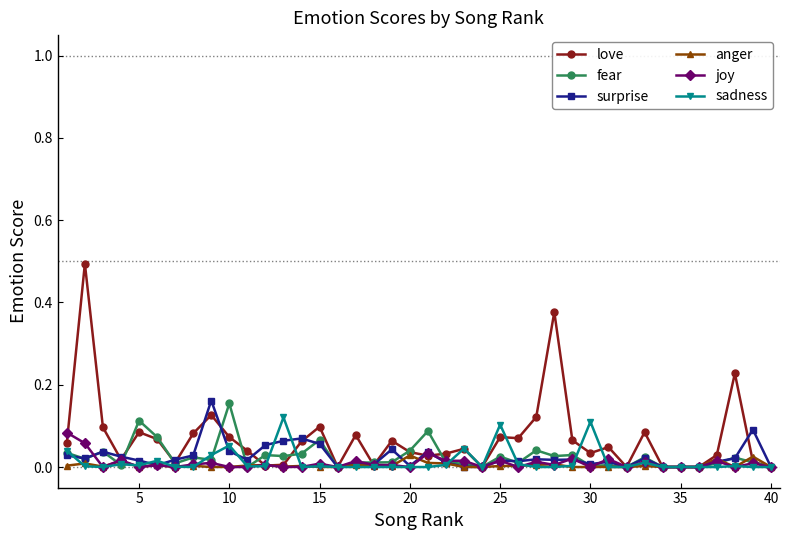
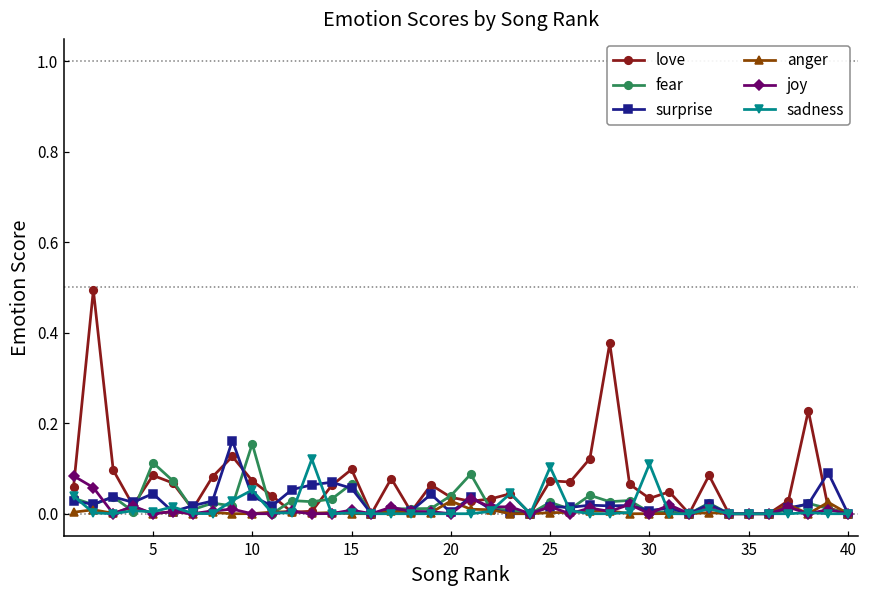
  {
    "fear": {
      "5": 0.11,
      "10": 0.15,
      "15": 0.07,
      "25": 0.03
    },
    "surprise": {
-     "5": 0.02,
+     "5": 0.04,
      "10": 0.04,
      "15": 0.06
    },
    "joy": {
      "15": 0.01
    },
    "sadness": {
      "10": 0.05,
      "25": 0.10,
      "30": 0.11
    }
  }
